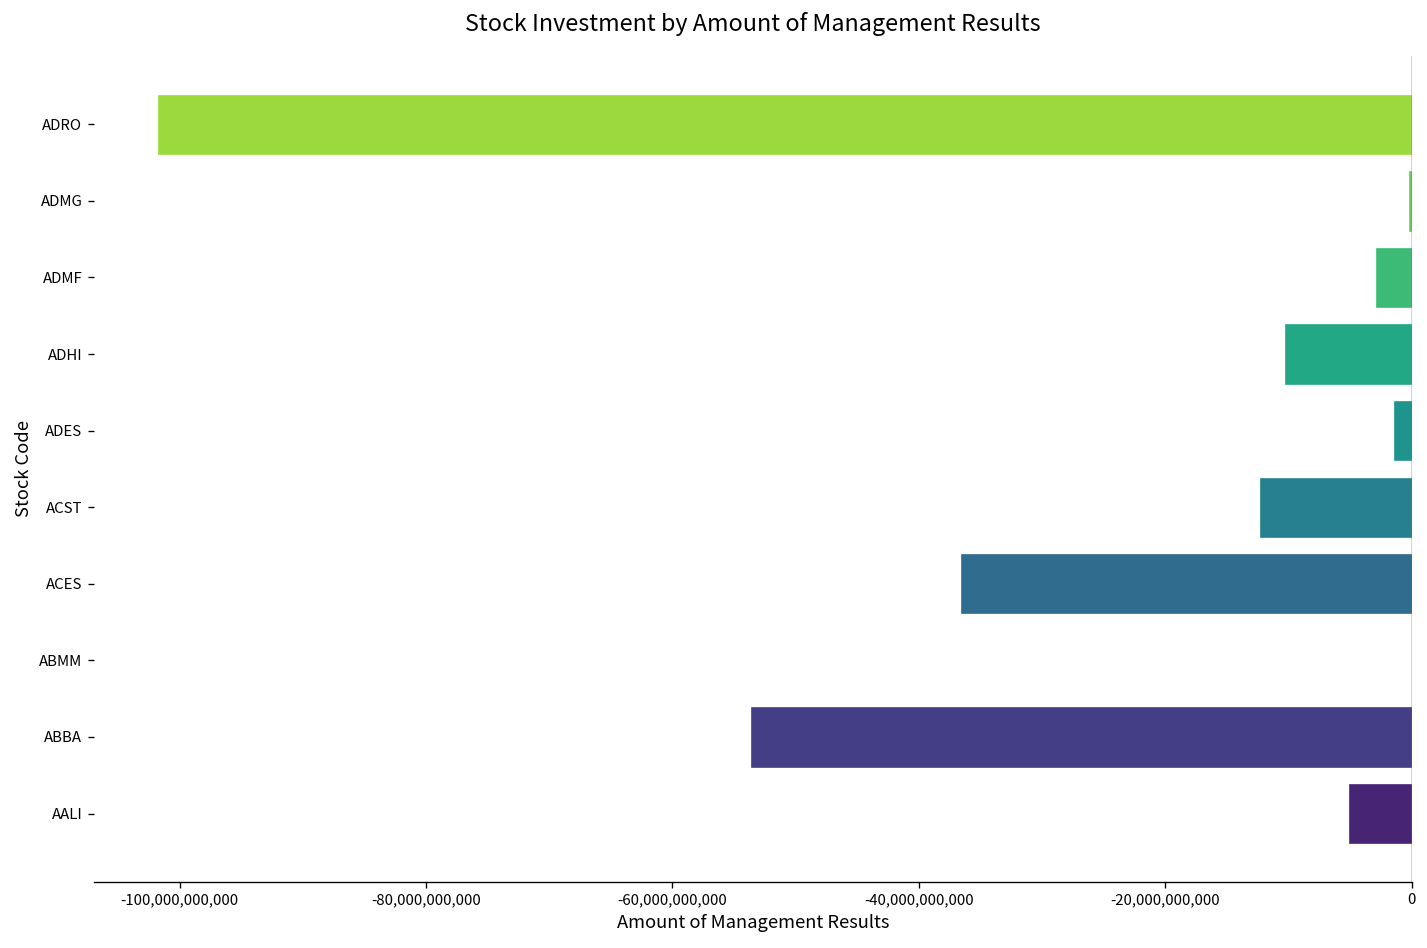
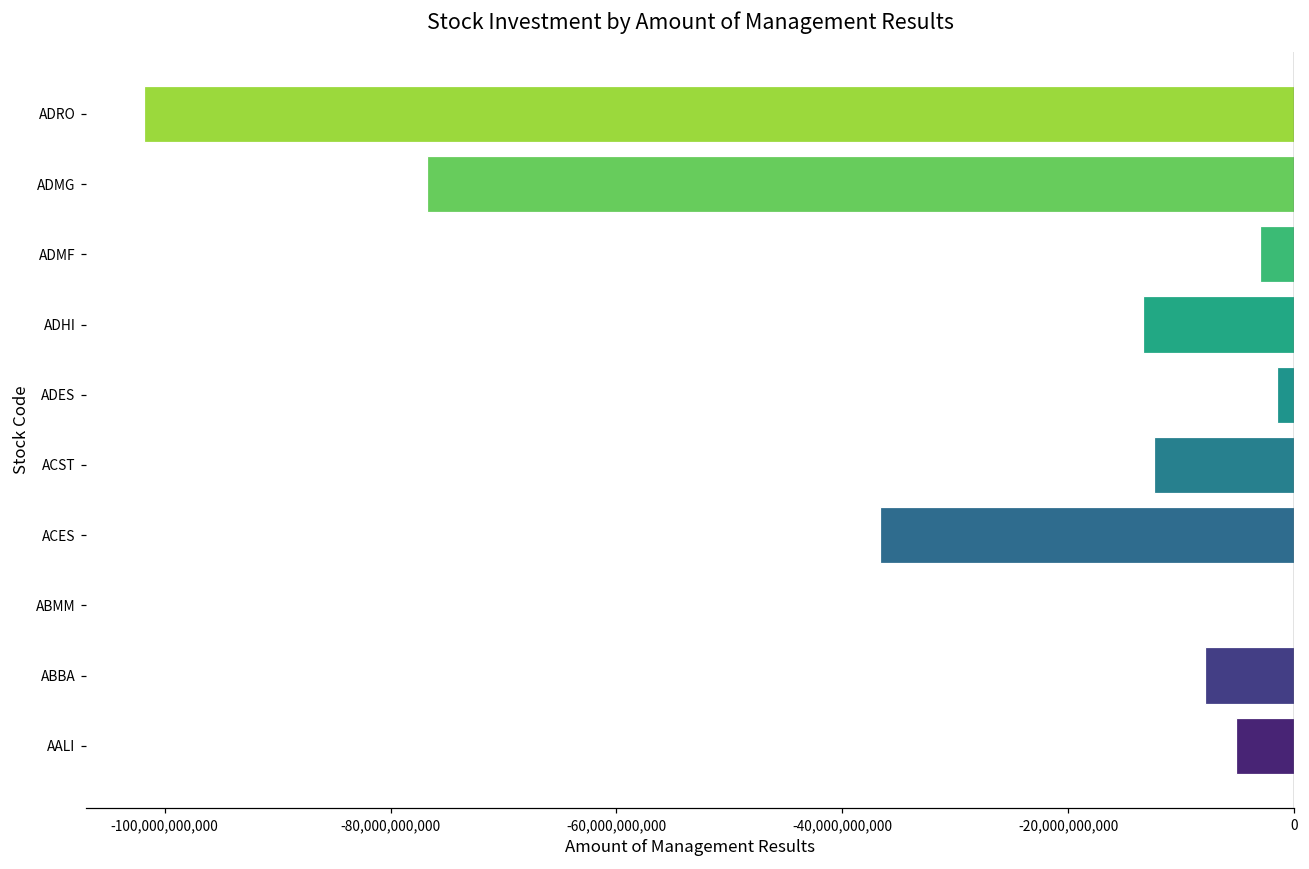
  {
    "ADRO": "-101,800,000,000",
-   "ADMG": "-300,000,000",
+   "ADMG": "-76,800,000,000",
    "ADMF": "-3,000,000,000",
-   "ADHI": "-10,300,000,000",
+   "ADHI": "-13,400,000,000",
    "ADES": "-1,500,000,000",
    "ACST": "-12,400,000,000",
    "ACES": "-36,700,000,000",
-   "ABBA": "-53,700,000,000",
+   "ABBA": "-7,900,000,000",
    "AALI": "-5,200,000,000"
  }
